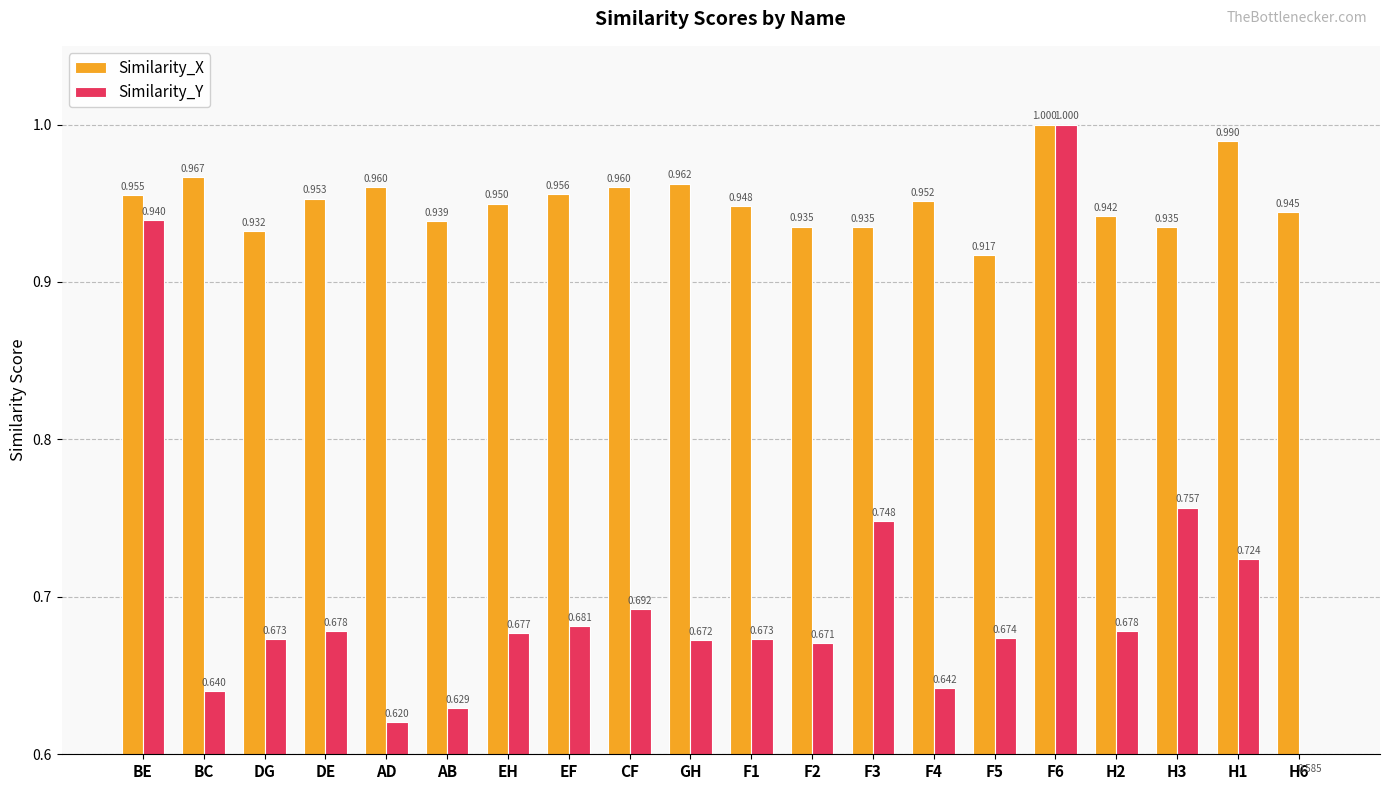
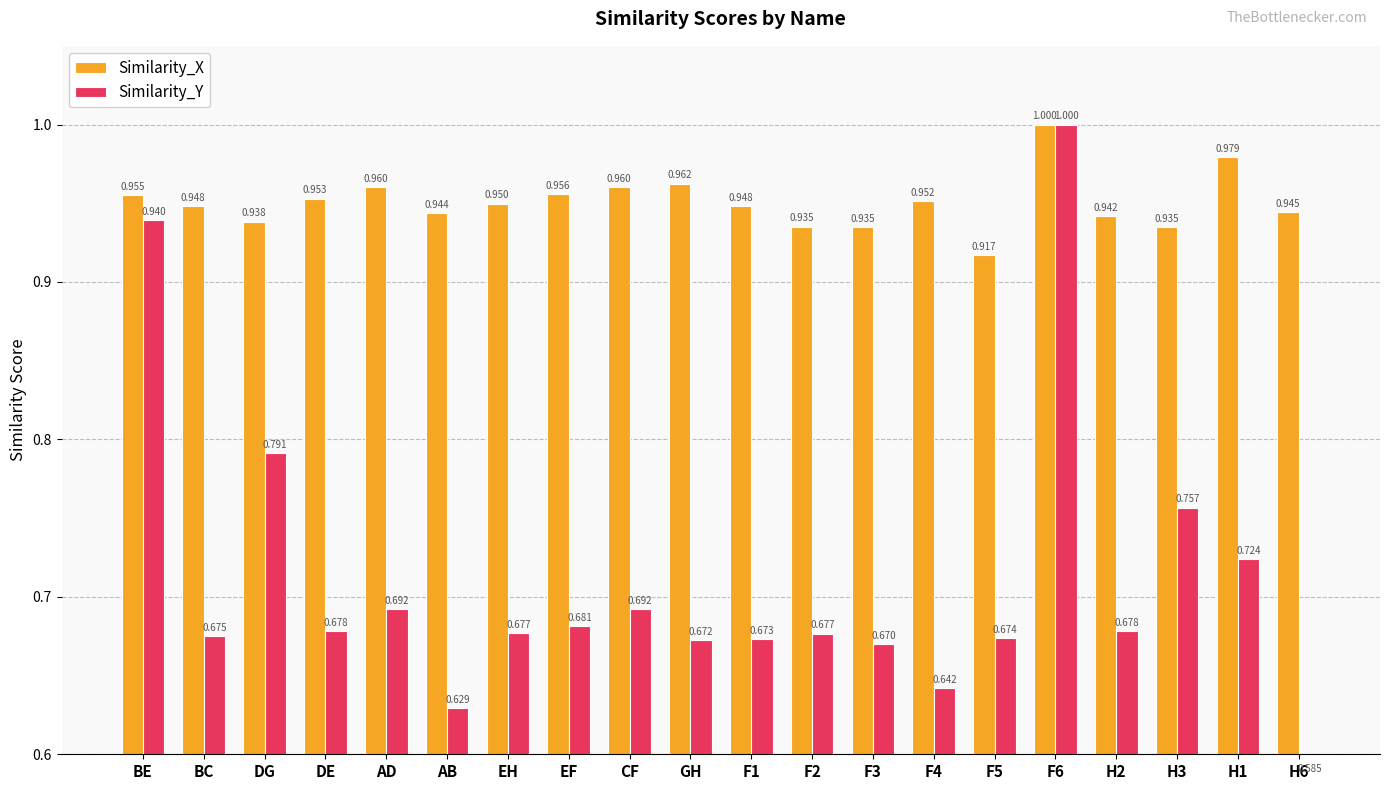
  {
    "Similarity_X": {
      "BE": 0.955,
-     "BC": 0.967,
-     "DG": 0.932,
+     "BC": 0.948,
+     "DG": 0.938,
      "DE": 0.953,
      "AD": 0.960,
-     "AB": 0.939,
+     "AB": 0.944,
      "EH": 0.950,
      "EF": 0.956,
      "CF": 0.960,
      "GH": 0.962,
      "F1": 0.948,
      "F2": 0.935,
      "F3": 0.935,
      "F4": 0.952,
      "F5": 0.917,
      "F6": 1.000,
      "H2": 0.942,
      "H3": 0.935,
-     "H1": 0.990,
+     "H1": 0.979,
      "H6": 0.945
    },
    "Similarity_Y": {
      "BE": 0.940,
-     "BC": 0.640,
-     "DG": 0.673,
+     "BC": 0.675,
+     "DG": 0.791,
      "DE": 0.678,
-     "AD": 0.620,
+     "AD": 0.692,
      "AB": 0.629,
      "EH": 0.677,
      "EF": 0.681,
      "CF": 0.692,
      "GH": 0.672,
      "F1": 0.673,
-     "F2": 0.671,
-     "F3": 0.748,
+     "F2": 0.677,
+     "F3": 0.670,
      "F4": 0.642,
      "F5": 0.674,
      "F6": 1.000,
      "H2": 0.678,
      "H3": 0.757,
      "H1": 0.724
    }
  }
